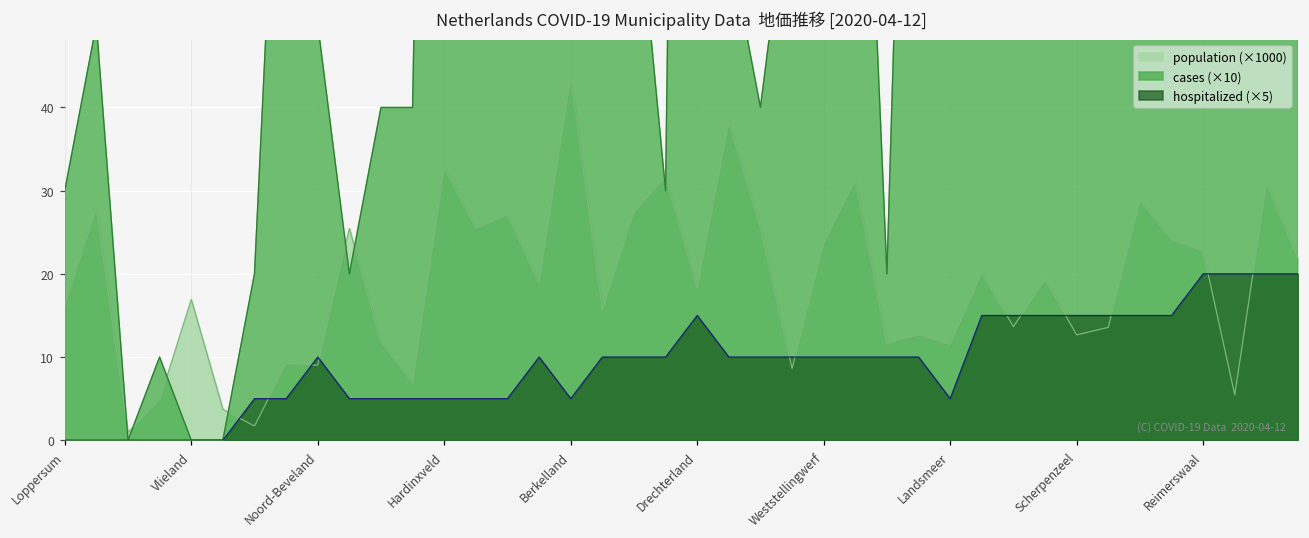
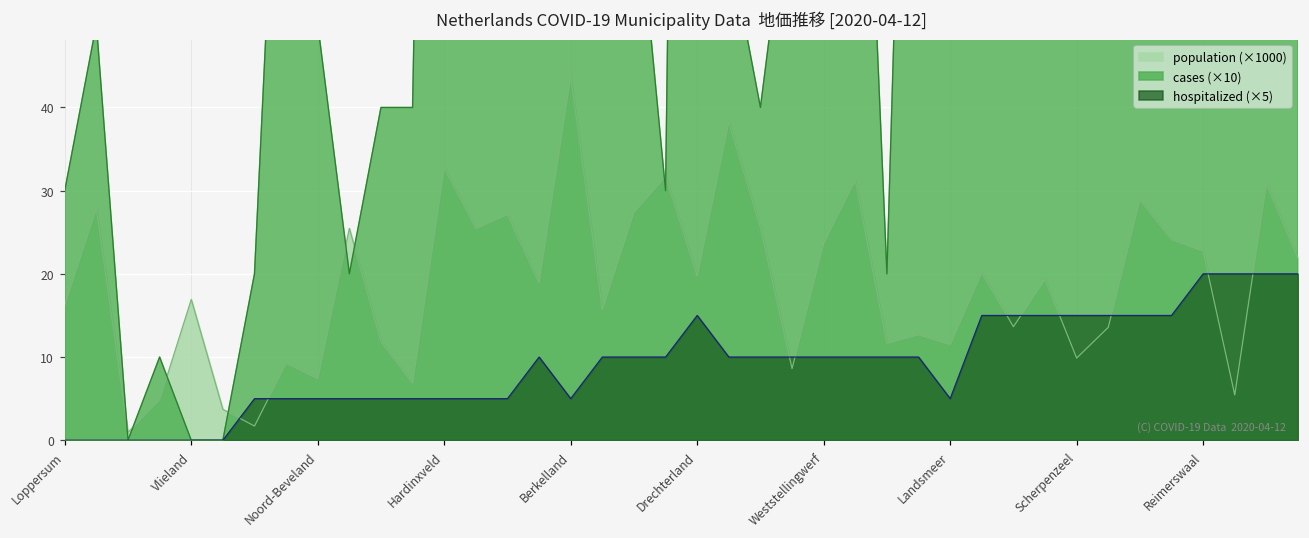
  {
    "population (×1000)": {
      "Loppersum": 16,
      "Vlieland": 17,
-     "Noord-Beveland": 9,
+     "Noord-Beveland": 7,
      "Hardinxveld": 33,
      "Berkelland": 44,
-     "Drechterland": 18,
+     "Drechterland": 20,
      "Weststellingwerf": 24,
      "Landsmeer": 11,
-     "Scherpenzeel": 13,
+     "Scherpenzeel": 10,
      "Reimerswaal": 23
    },
    "cases (×10)": {
      "Loppersum": 30
    },
    "hospitalized (×5)": {
      "Loppersum": 0,
-     "Noord-Beveland": 10,
+     "Noord-Beveland": 5,
      "Hardinxveld": 5,
      "Berkelland": 5,
      "Drechterland": 15,
      "Weststellingwerf": 10,
      "Landsmeer": 5,
      "Scherpenzeel": 15,
      "Reimerswaal": 20
    }
  }
